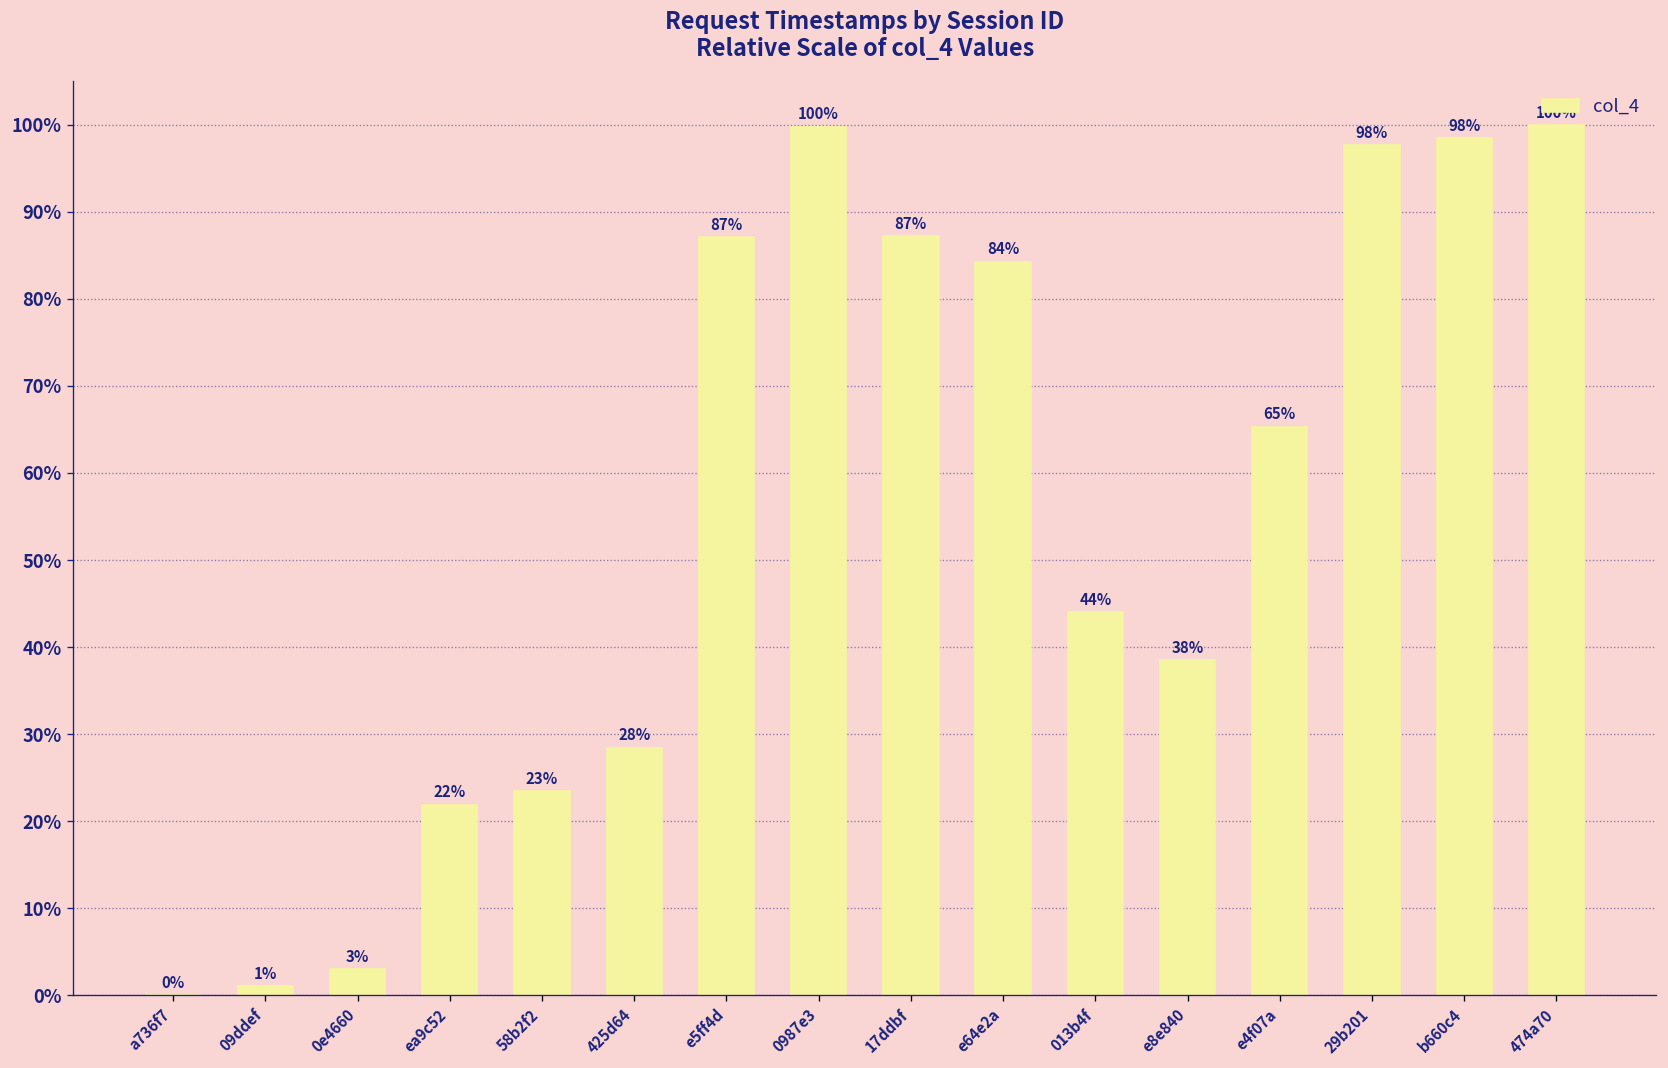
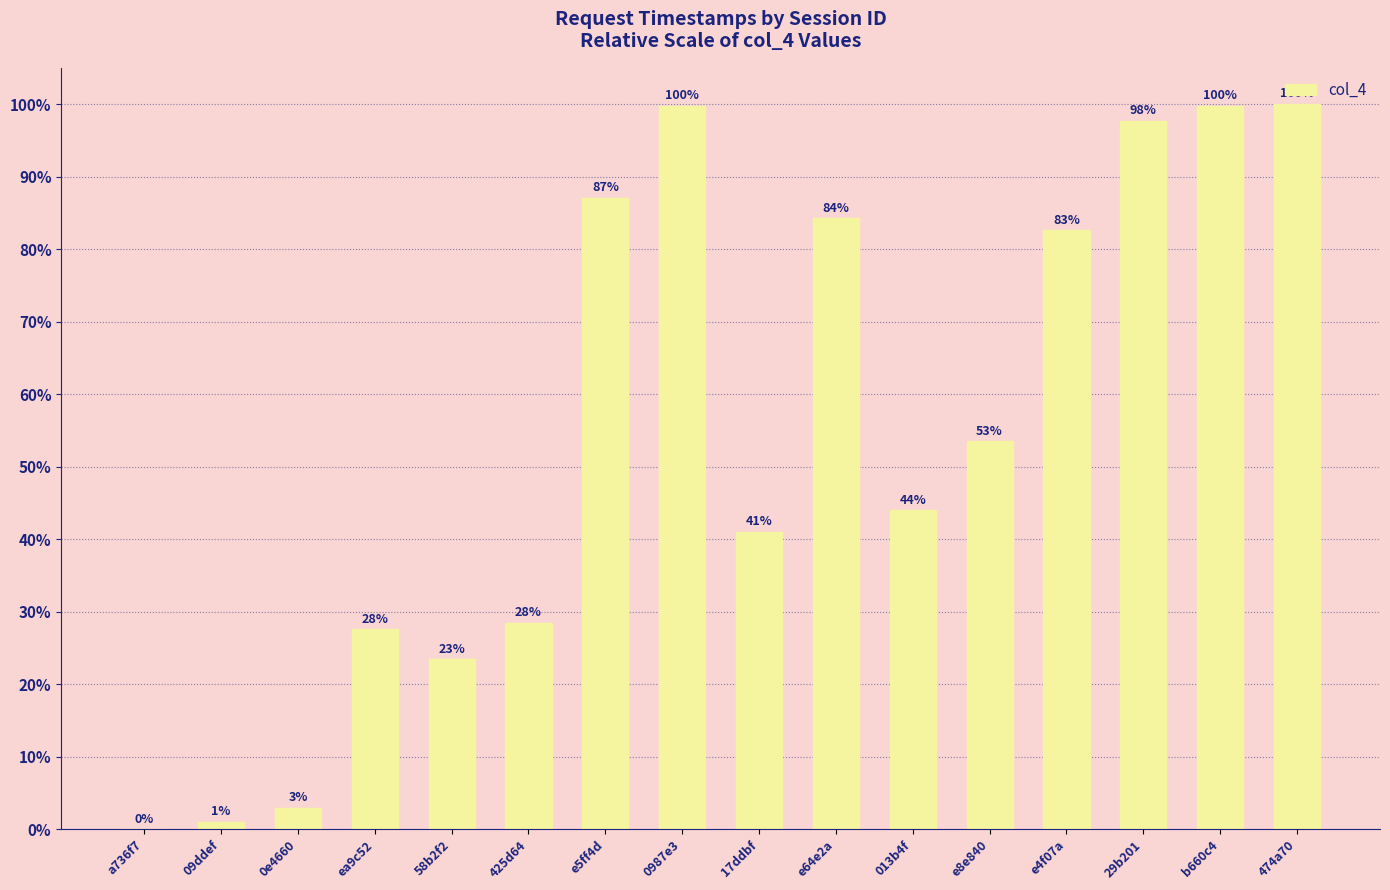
  {
    "a736f7": "0%",
    "09ddef": "1%",
    "0e4660": "3%",
-   "ea9c52": "22%",
+   "ea9c52": "28%",
    "58b2f2": "23%",
    "425d64": "28%",
    "e5ff4d": "87%",
    "0987e3": "100%",
-   "17ddbf": "87%",
+   "17ddbf": "41%",
    "e64e2a": "84%",
    "013b4f": "44%",
-   "e8e840": "38%",
-   "e4f07a": "65%",
+   "e8e840": "53%",
+   "e4f07a": "83%",
    "29b201": "98%",
-   "b660c4": "98%",
+   "b660c4": "100%",
    "474a70": "100%"
  }
